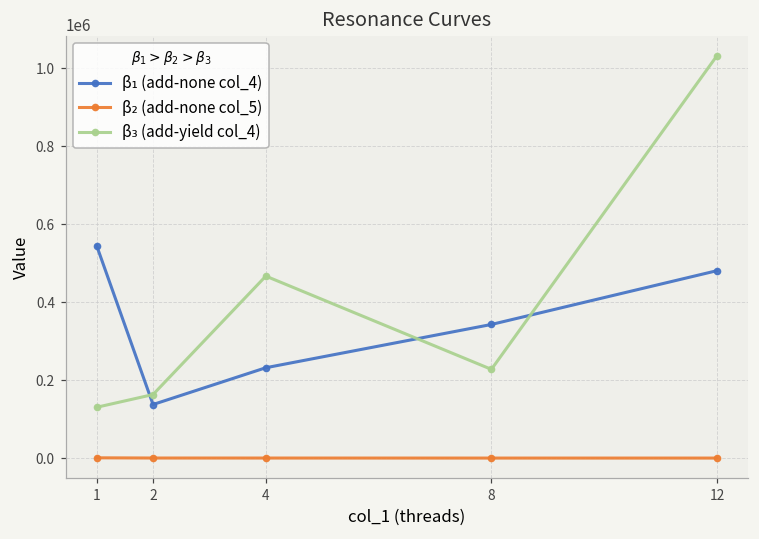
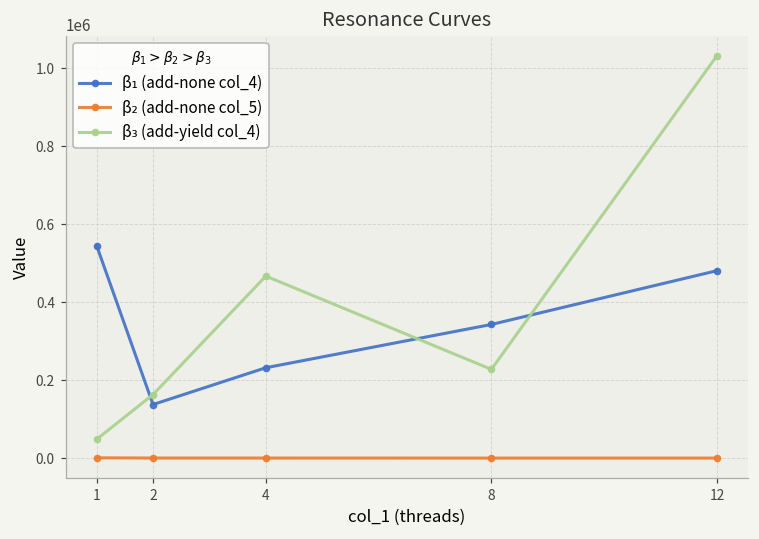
  {
    "β₁ (add-none col_4)": {
      "1": 550000,
      "2": 140000,
      "4": 230000,
      "8": 340000,
      "12": 480000
    },
    "β₂ (add-none col_5)": {
      "1": 0,
      "2": 0,
      "4": 0,
      "8": 0,
      "12": 0
    },
    "β₃ (add-yield col_4)": {
-     "1": 130000,
+     "1": 50000,
      "2": 160000,
      "4": 470000,
      "8": 230000,
      "12": 1030000
    }
  }
